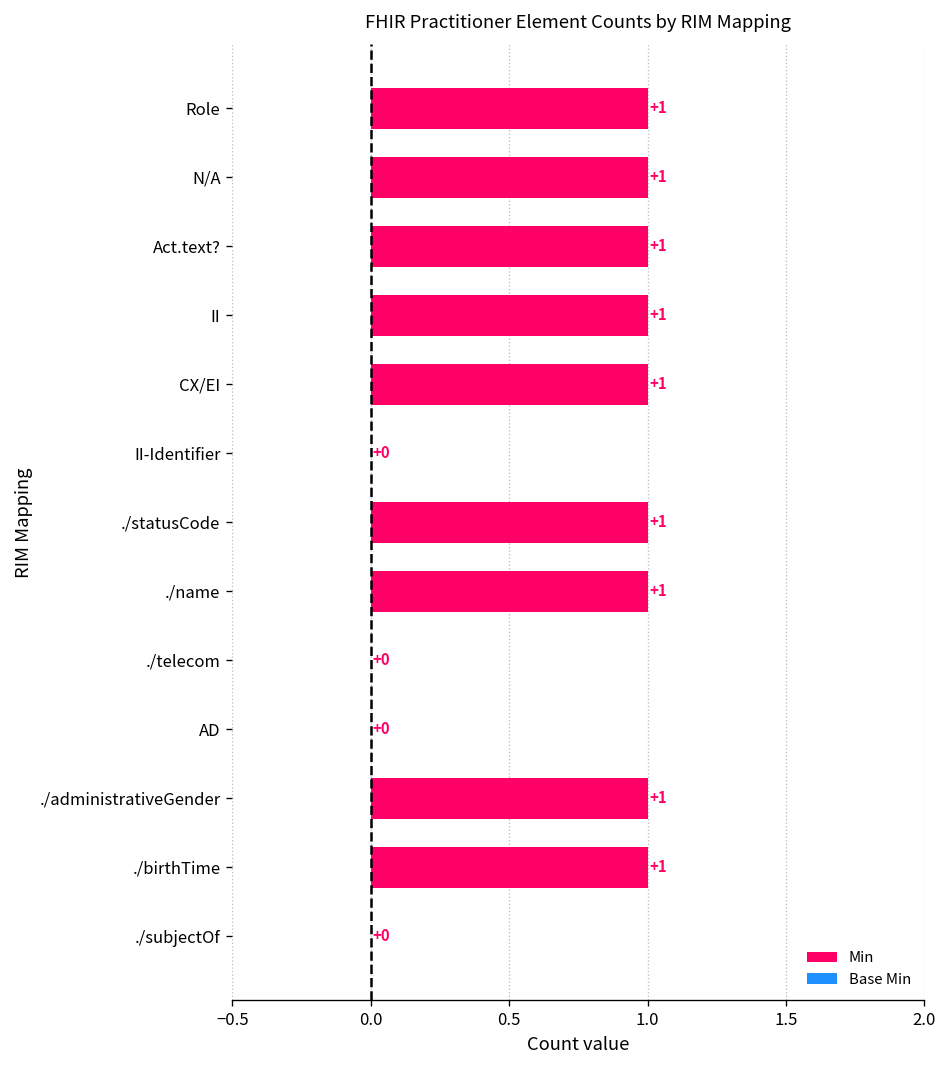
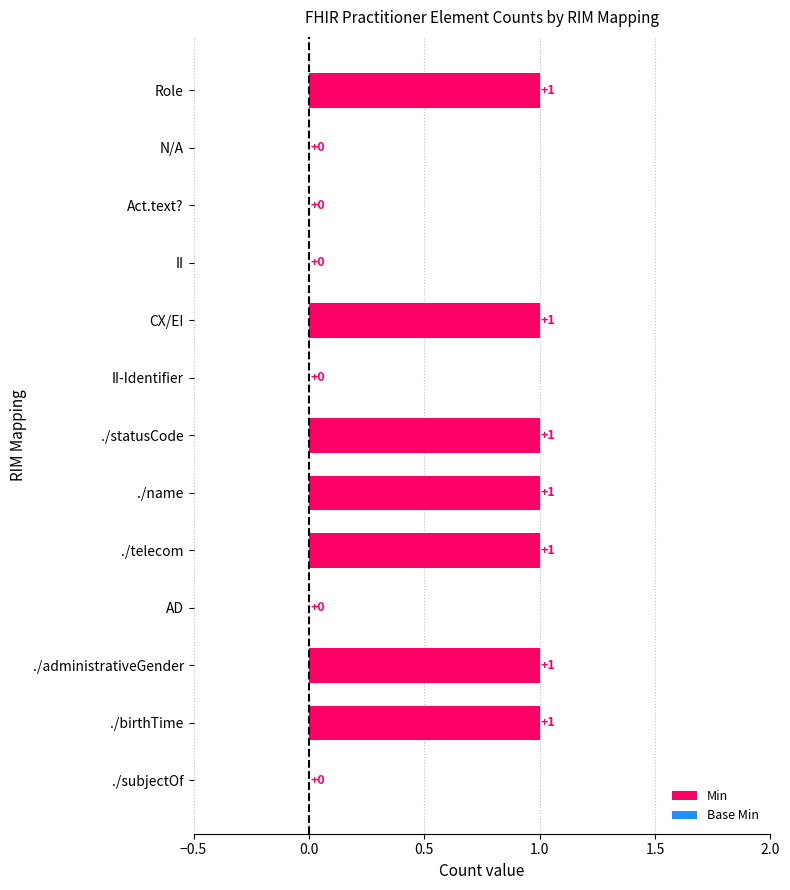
  {
    "Role": "+1",
-   "N/A": "+1",
-   "Act.text?": "+1",
-   "II": "+1",
+   "N/A": "+0",
+   "Act.text?": "+0",
+   "II": "+0",
    "CX/EI": "+1",
    "II-Identifier": "+0",
    "./statusCode": "+1",
    "./name": "+1",
-   "./telecom": "+0",
+   "./telecom": "+1",
    "AD": "+0",
    "./administrativeGender": "+1",
    "./birthTime": "+1",
    "./subjectOf": "+0"
  }
